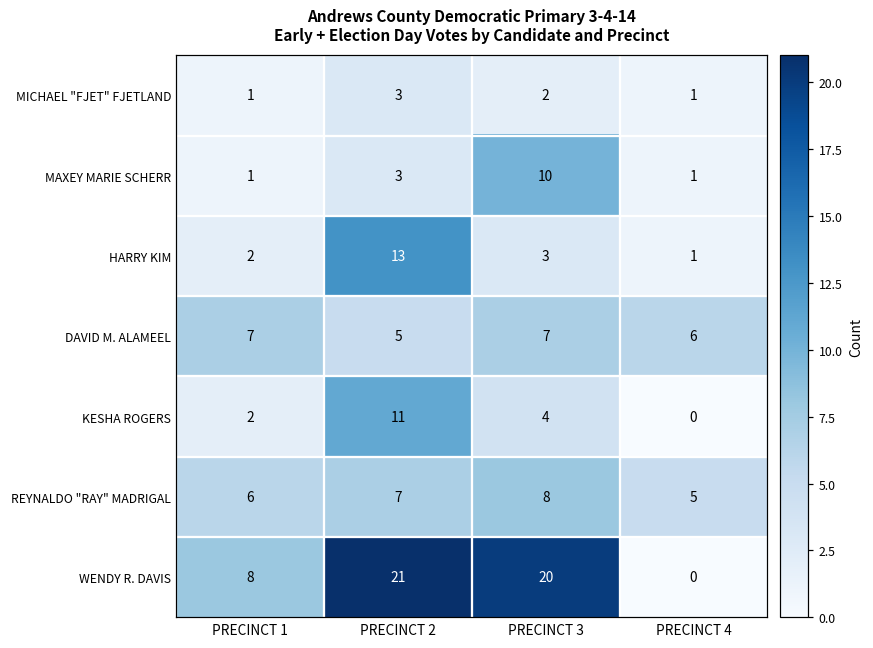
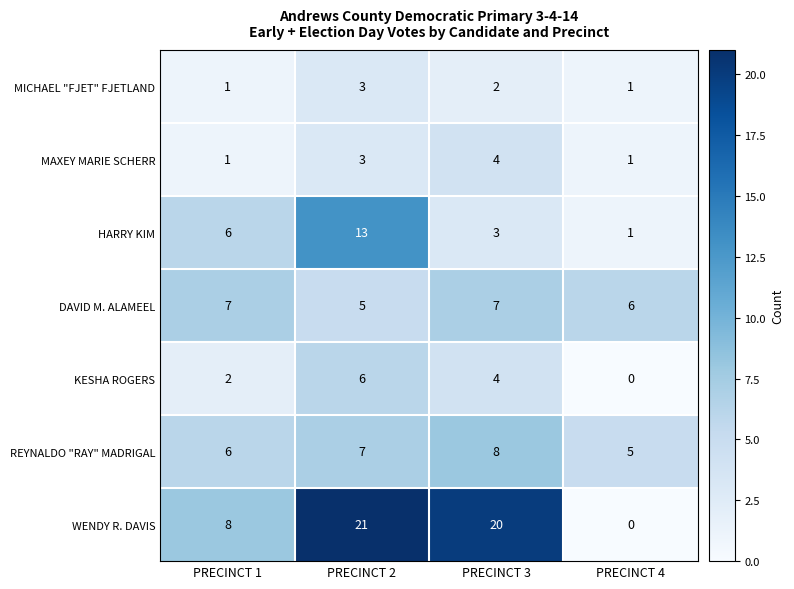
  {
    "MICHAEL \"FJET\" FJETLAND": {
      "PRECINCT 1": 1,
      "PRECINCT 2": 3,
      "PRECINCT 3": 2,
      "PRECINCT 4": 1
    },
    "MAXEY MARIE SCHERR": {
      "PRECINCT 1": 1,
      "PRECINCT 2": 3,
-     "PRECINCT 3": 10,
+     "PRECINCT 3": 4,
      "PRECINCT 4": 1
    },
    "HARRY KIM": {
-     "PRECINCT 1": 2,
+     "PRECINCT 1": 6,
      "PRECINCT 2": 13,
      "PRECINCT 3": 3,
      "PRECINCT 4": 1
    },
    "DAVID M. ALAMEEL": {
      "PRECINCT 1": 7,
      "PRECINCT 2": 5,
      "PRECINCT 3": 7,
      "PRECINCT 4": 6
    },
    "KESHA ROGERS": {
      "PRECINCT 1": 2,
-     "PRECINCT 2": 11,
+     "PRECINCT 2": 6,
      "PRECINCT 3": 4,
      "PRECINCT 4": 0
    },
    "REYNALDO \"RAY\" MADRIGAL": {
      "PRECINCT 1": 6,
      "PRECINCT 2": 7,
      "PRECINCT 3": 8,
      "PRECINCT 4": 5
    },
    "WENDY R. DAVIS": {
      "PRECINCT 1": 8,
      "PRECINCT 2": 21,
      "PRECINCT 3": 20,
      "PRECINCT 4": 0
    }
  }
